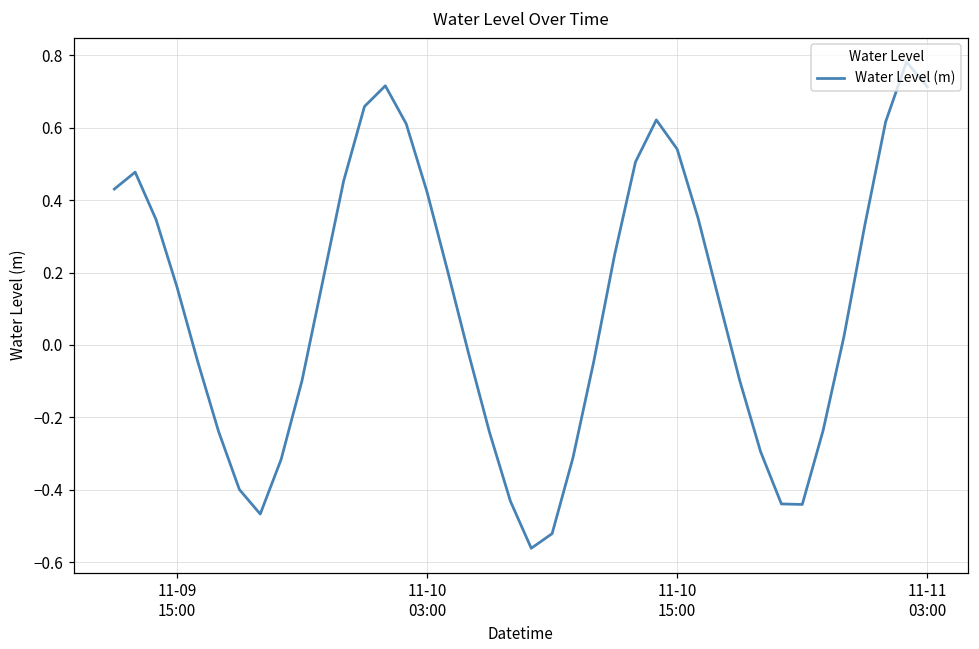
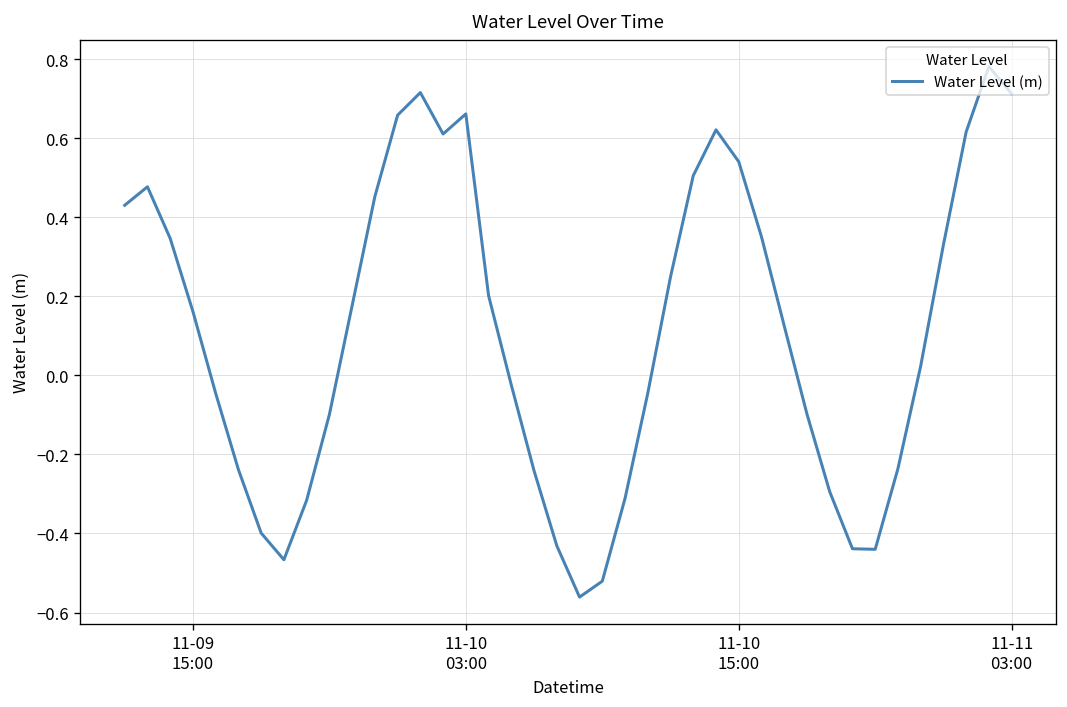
  {
    "11-09 15:00": 0.16,
-   "11-10 03:00": 0.42,
+   "11-10 03:00": 0.66,
    "11-10 15:00": 0.54
  }
